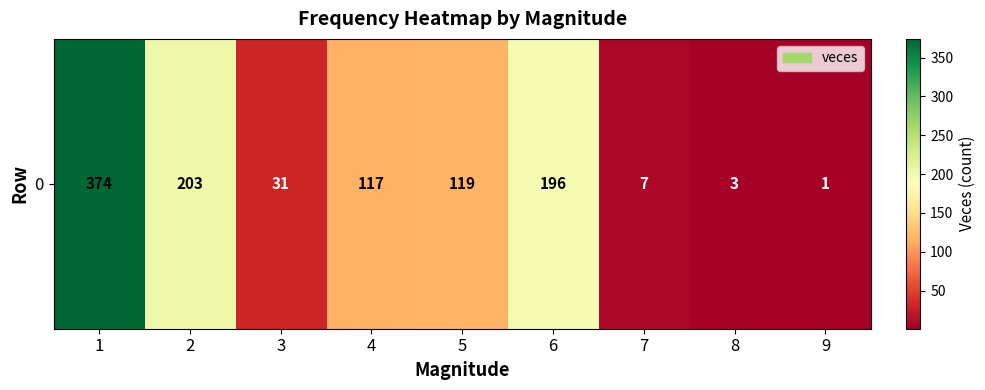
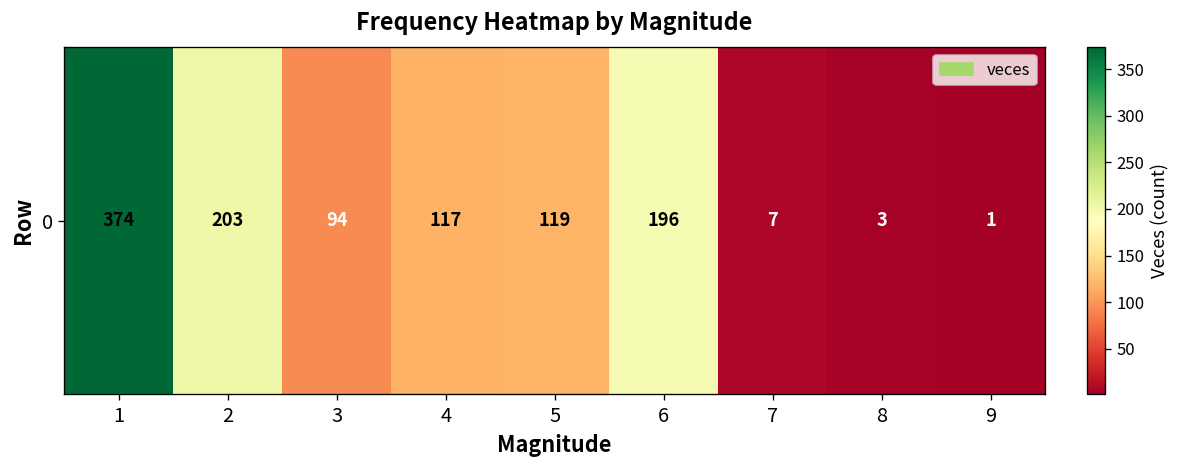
  {
    "0": {
      "1": 374,
      "2": 203,
-     "3": 31,
+     "3": 94,
      "4": 117,
      "5": 119,
      "6": 196,
      "7": 7,
      "8": 3,
      "9": 1
    }
  }
